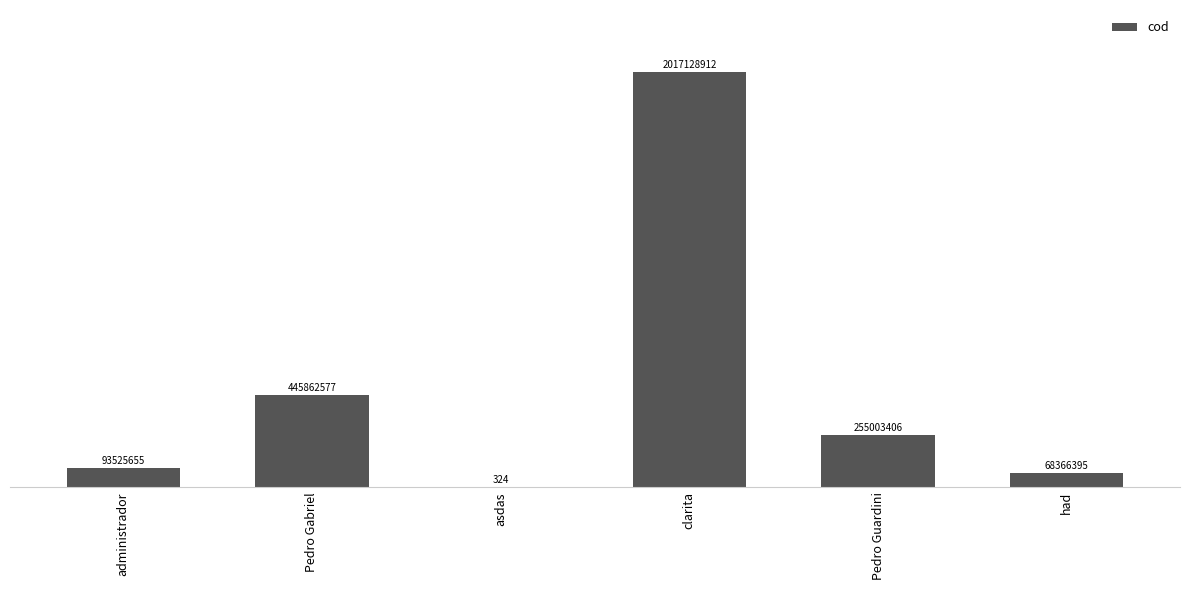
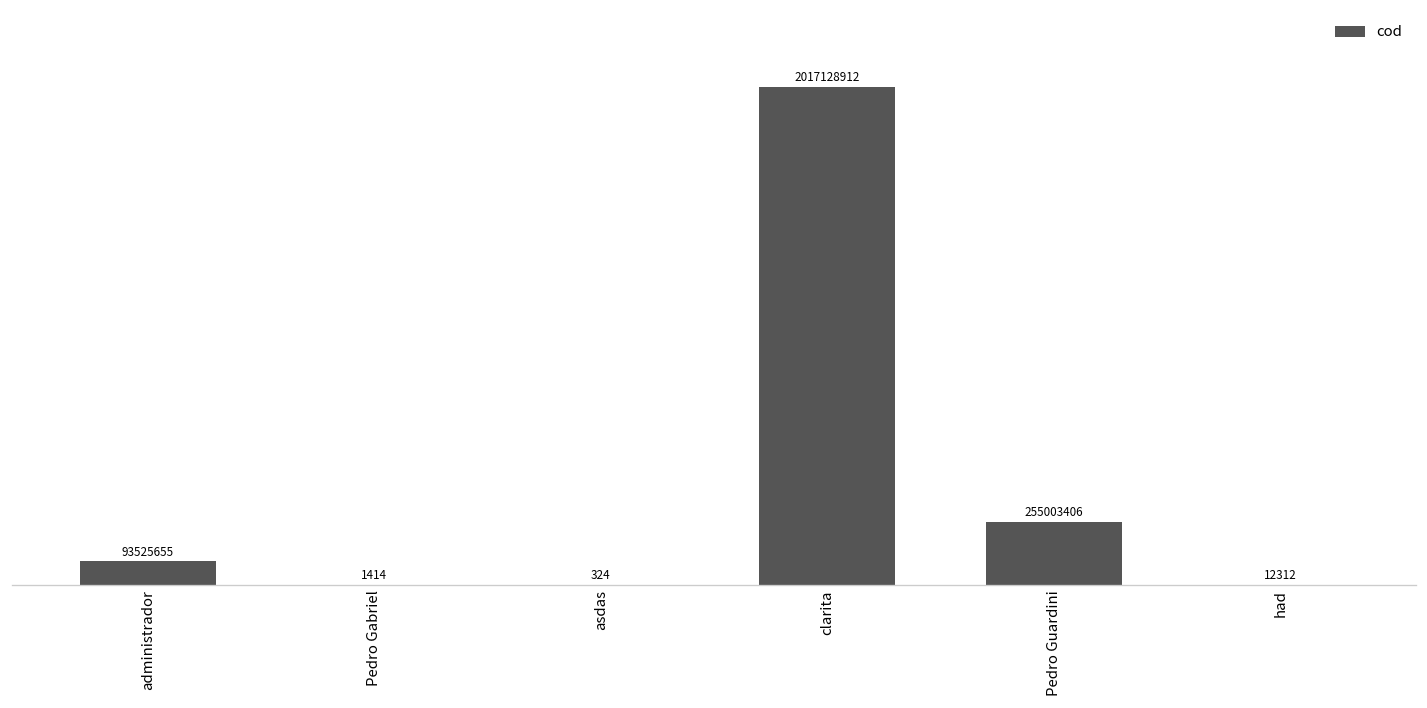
  {
    "administrador": 93525655,
-   "Pedro Gabriel": 445862577,
+   "Pedro Gabriel": 1414,
    "asdas": 324,
    "clarita": 2017128912,
    "Pedro Guardini": 255003406,
-   "had": 68366395
+   "had": 12312
  }
